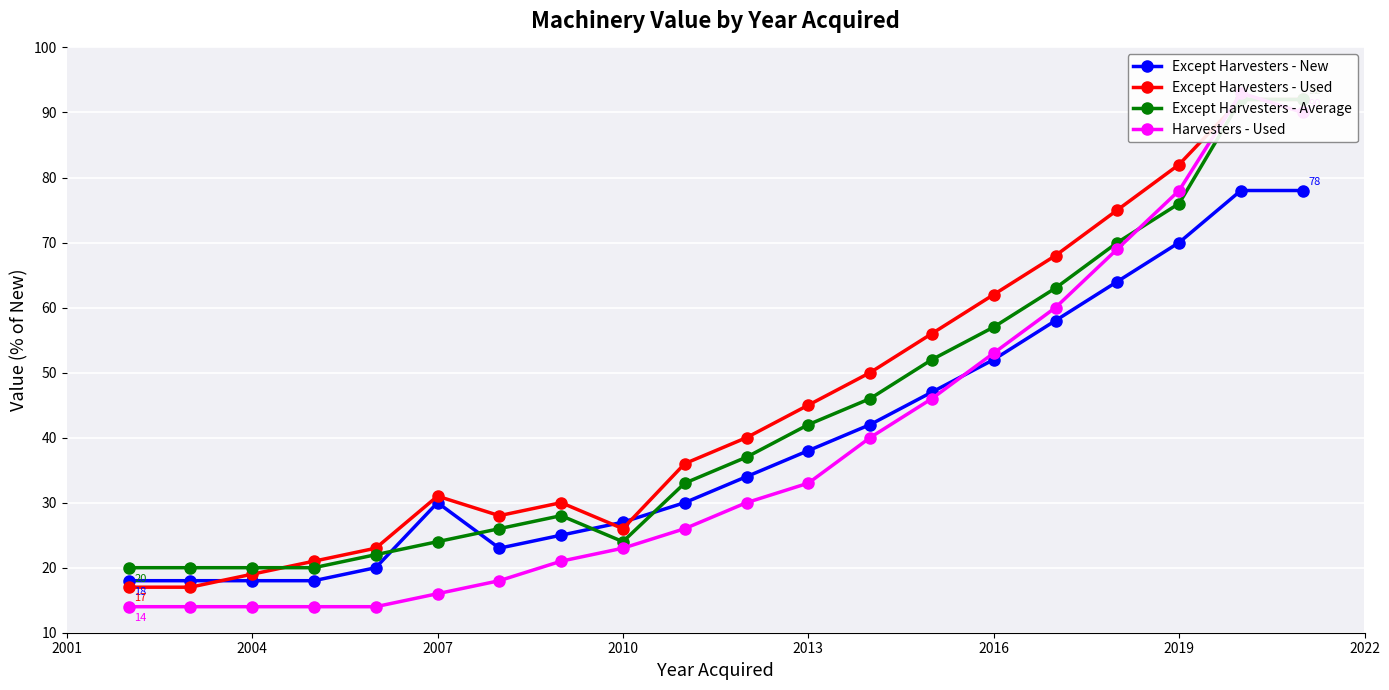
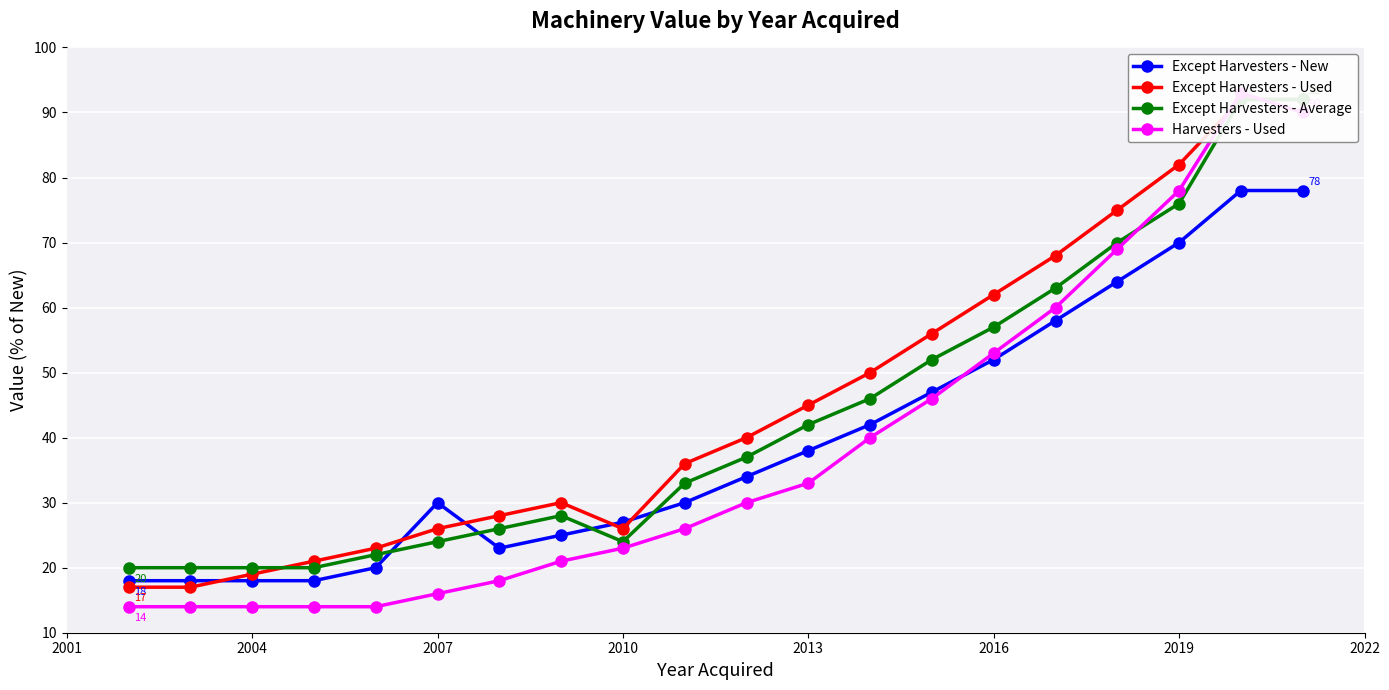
  {
    "Except Harvesters - New": {
      "2004": 18,
      "2007": 30,
      "2010": 27,
      "2013": 38,
      "2016": 52,
      "2019": 70
    },
    "Except Harvesters - Used": {
      "2004": 19,
-     "2007": 31,
+     "2007": 26,
      "2010": 26,
      "2013": 45,
      "2016": 62,
      "2019": 82
    },
    "Except Harvesters - Average": {
      "2004": 20,
      "2007": 24,
      "2010": 24,
      "2013": 42,
      "2016": 57,
      "2019": 76
    },
    "Harvesters - Used": {
      "2004": 14,
      "2007": 16,
      "2010": 23,
      "2013": 33,
      "2016": 53,
      "2019": 78
    }
  }
